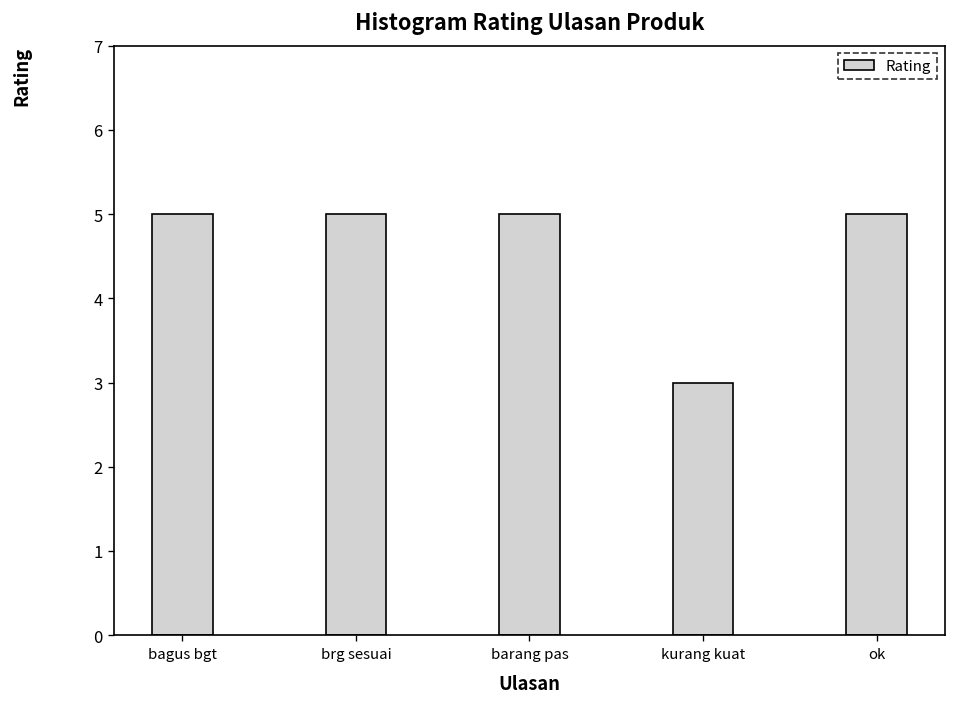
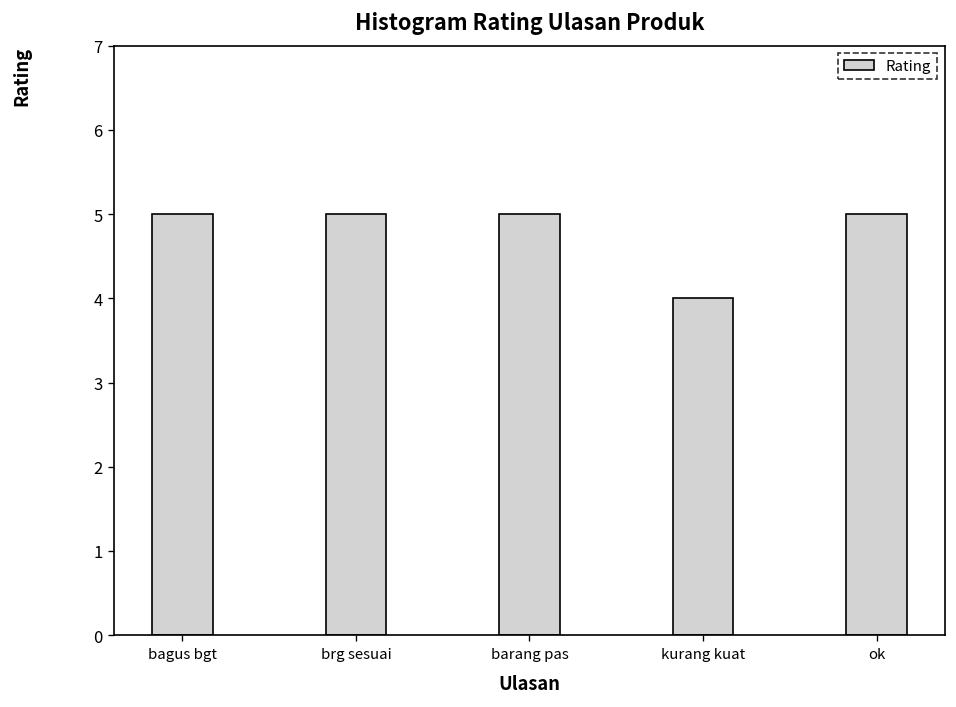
  {
    "bagus bgt": 5,
    "brg sesuai": 5,
    "barang pas": 5,
-   "kurang kuat": 3,
+   "kurang kuat": 4,
    "ok": 5
  }
